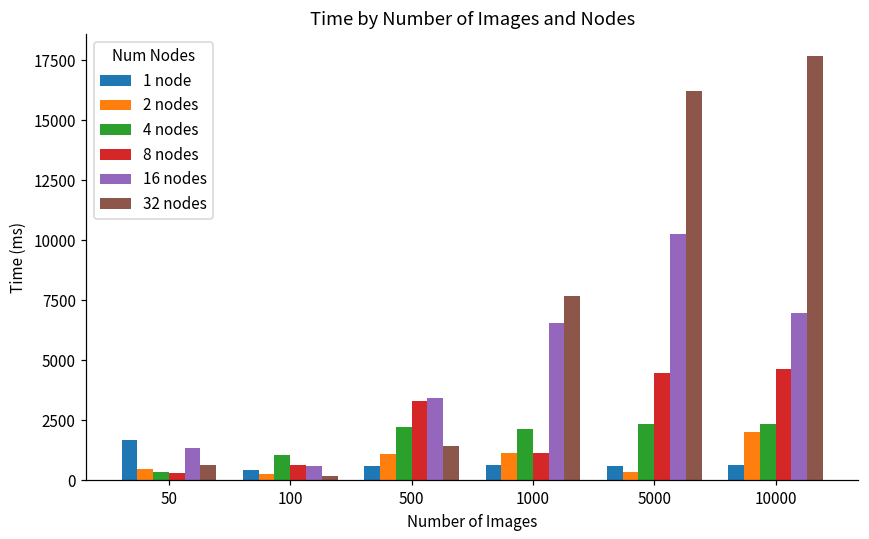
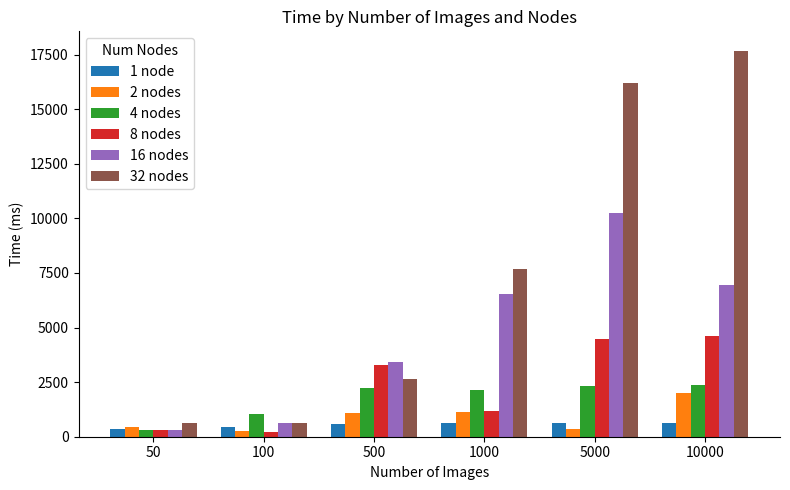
  {
    "1 node": {
-     "50": 1700,
+     "50": 300,
      "100": 500,
      "500": 600,
      "1000": 600,
      "5000": 600,
      "10000": 600
    },
    "2 nodes": {
      "50": 500,
      "100": 300,
      "500": 1100,
      "1000": 1100,
      "5000": 300,
      "10000": 2000
    },
    "4 nodes": {
      "50": 300,
      "100": 1100,
      "500": 2200,
      "1000": 2200,
      "5000": 2300,
      "10000": 2400
    },
    "8 nodes": {
      "50": 300,
-     "100": 600,
+     "100": 200,
      "500": 3300,
      "1000": 1200,
      "5000": 4500,
      "10000": 4600
    },
    "16 nodes": {
-     "50": 1400,
+     "50": 300,
      "100": 600,
      "500": 3400,
      "1000": 6600,
      "5000": 10200,
      "10000": 7000
    },
    "32 nodes": {
      "50": 600,
-     "100": 200,
-     "500": 1500,
+     "100": 600,
+     "500": 2600,
      "1000": 7700,
      "5000": 16200,
      "10000": 17700
    }
  }
